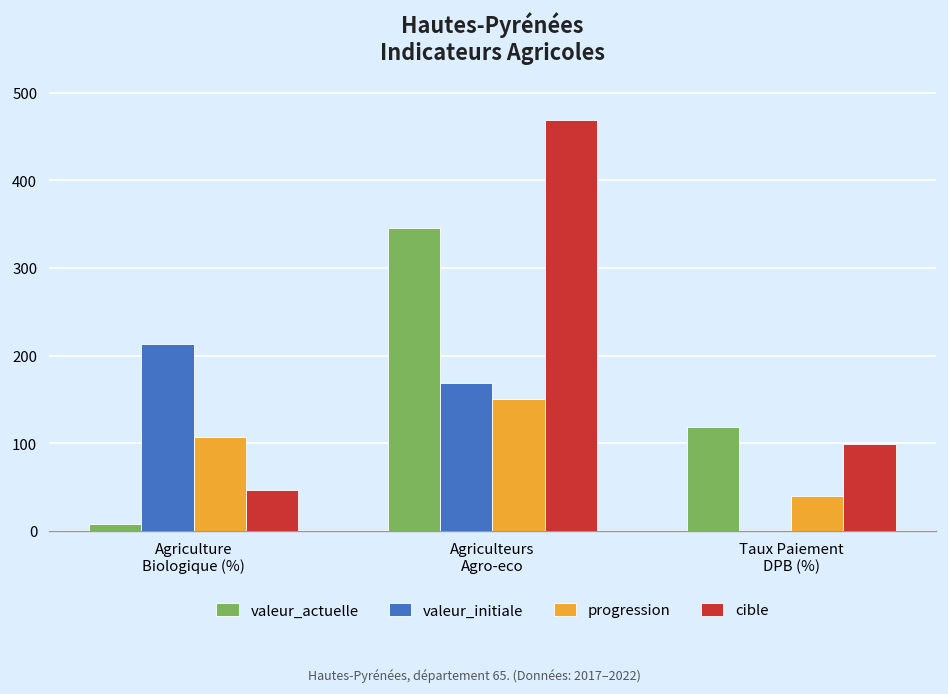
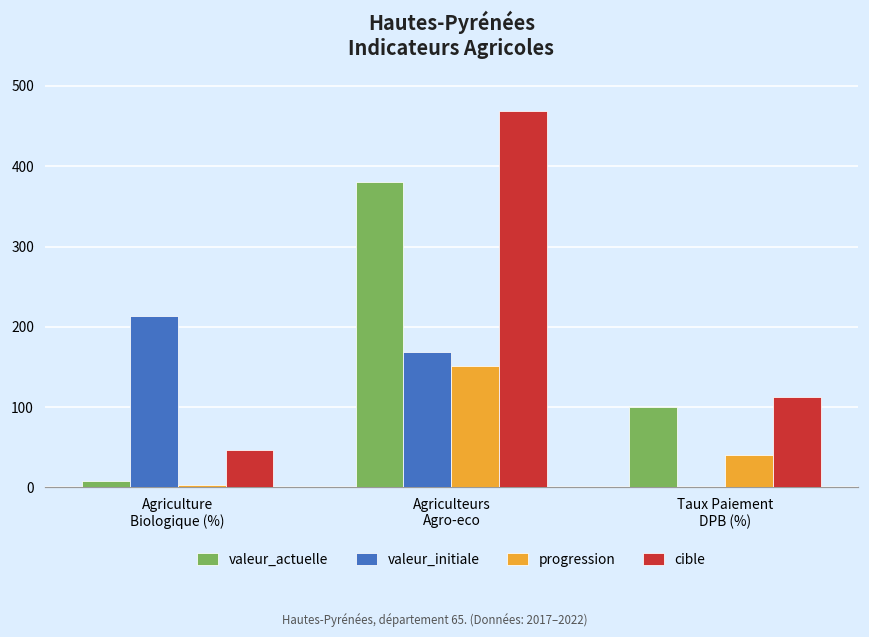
  {
    "valeur_actuelle": {
      "Agriculture Biologique (%)": 10,
-     "Agriculteurs Agro-eco": 350,
-     "Taux Paiement DPB (%)": 120
+     "Agriculteurs Agro-eco": 380,
+     "Taux Paiement DPB (%)": 100
    },
    "valeur_initiale": {
      "Agriculture Biologique (%)": 210,
      "Agriculteurs Agro-eco": 170,
      "Taux Paiement DPB (%)": 0
    },
    "progression": {
-     "Agriculture Biologique (%)": 110,
+     "Agriculture Biologique (%)": 0,
      "Agriculteurs Agro-eco": 150,
      "Taux Paiement DPB (%)": 40
    },
    "cible": {
      "Agriculture Biologique (%)": 50,
      "Agriculteurs Agro-eco": 470,
-     "Taux Paiement DPB (%)": 100
+     "Taux Paiement DPB (%)": 110
    }
  }
